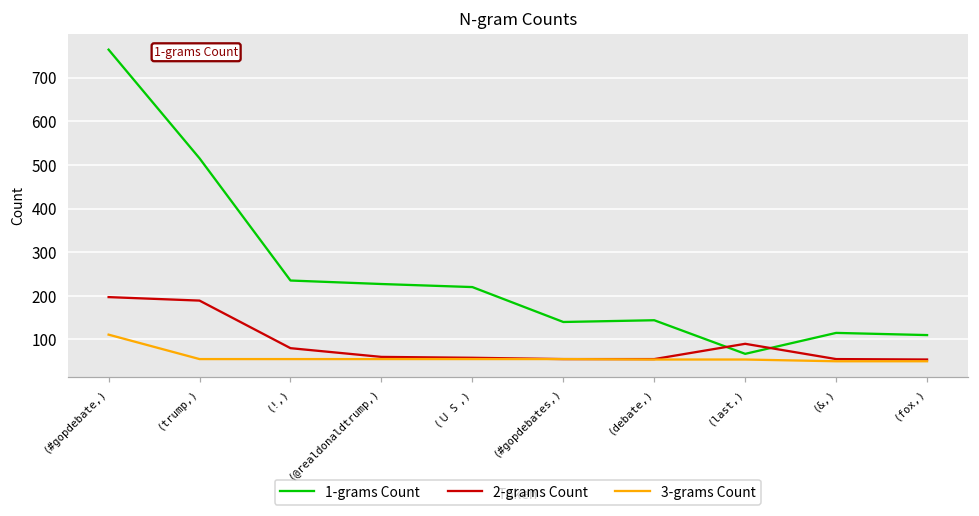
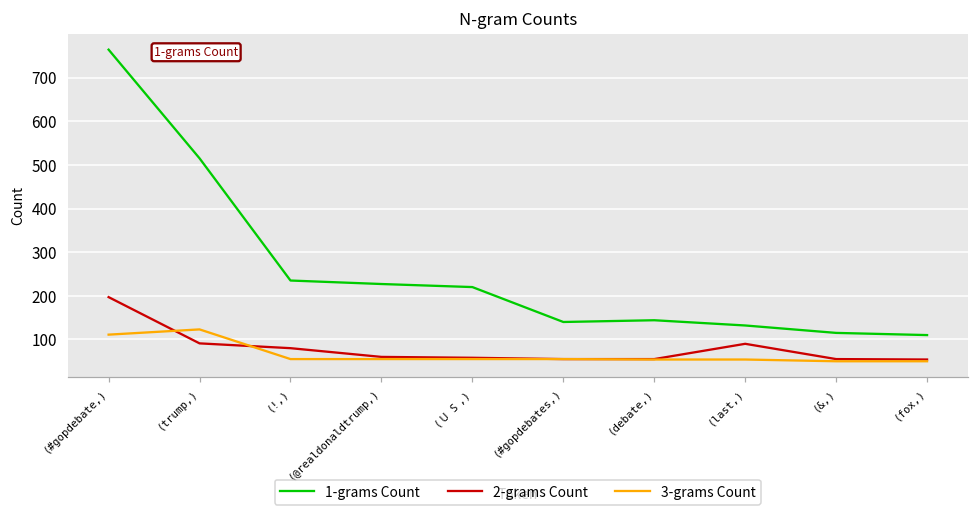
  {
    "1-grams Count": {
      "(#gopdebate,)": 760,
      "(trump,)": 520,
      "(!,)": 240,
      "(@realdonaldtrump,)": 230,
      "(🇺🇸,)": 220,
      "(#gopdebates,)": 140,
      "(debate,)": 140,
-     "(last,)": 70,
+     "(last,)": 130,
      "(&,)": 120,
      "(fox,)": 110
    },
    "2-grams Count": {
      "(#gopdebate,)": 200,
-     "(trump,)": 190,
+     "(trump,)": 90,
      "(!,)": 80,
      "(last,)": 90
    },
    "3-grams Count": {
      "(#gopdebate,)": 110,
-     "(trump,)": 60,
+     "(trump,)": 120,
      "(!,)": 60,
      "(last,)": 50
    }
  }
